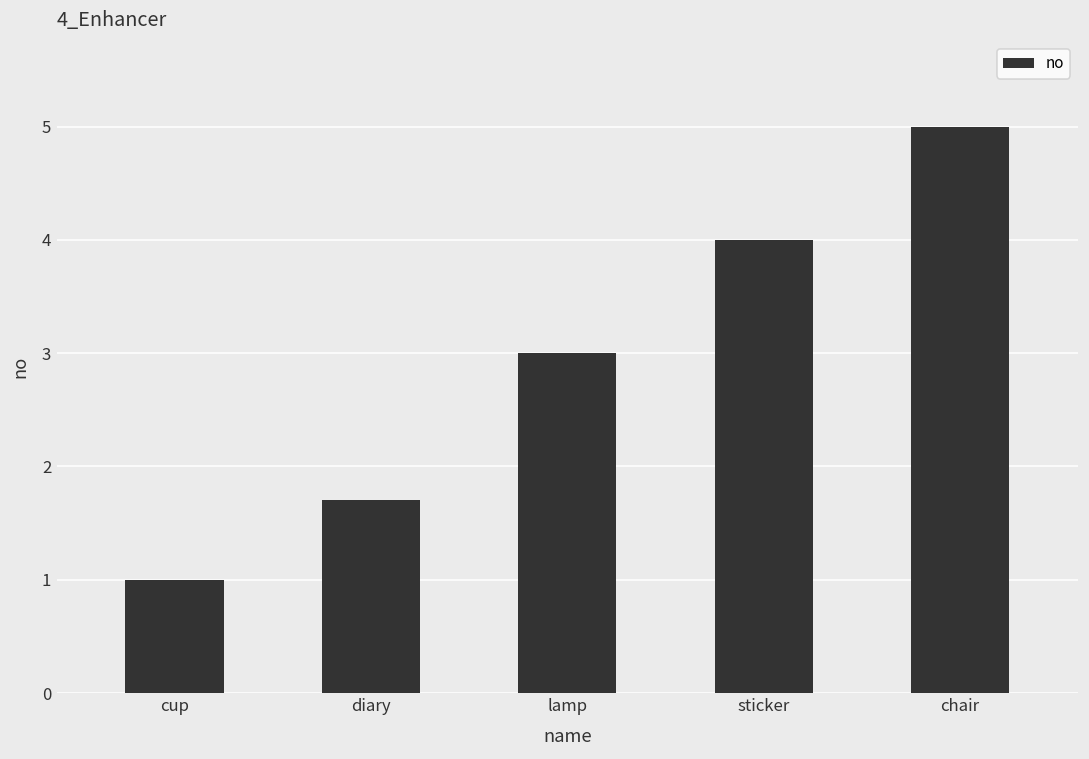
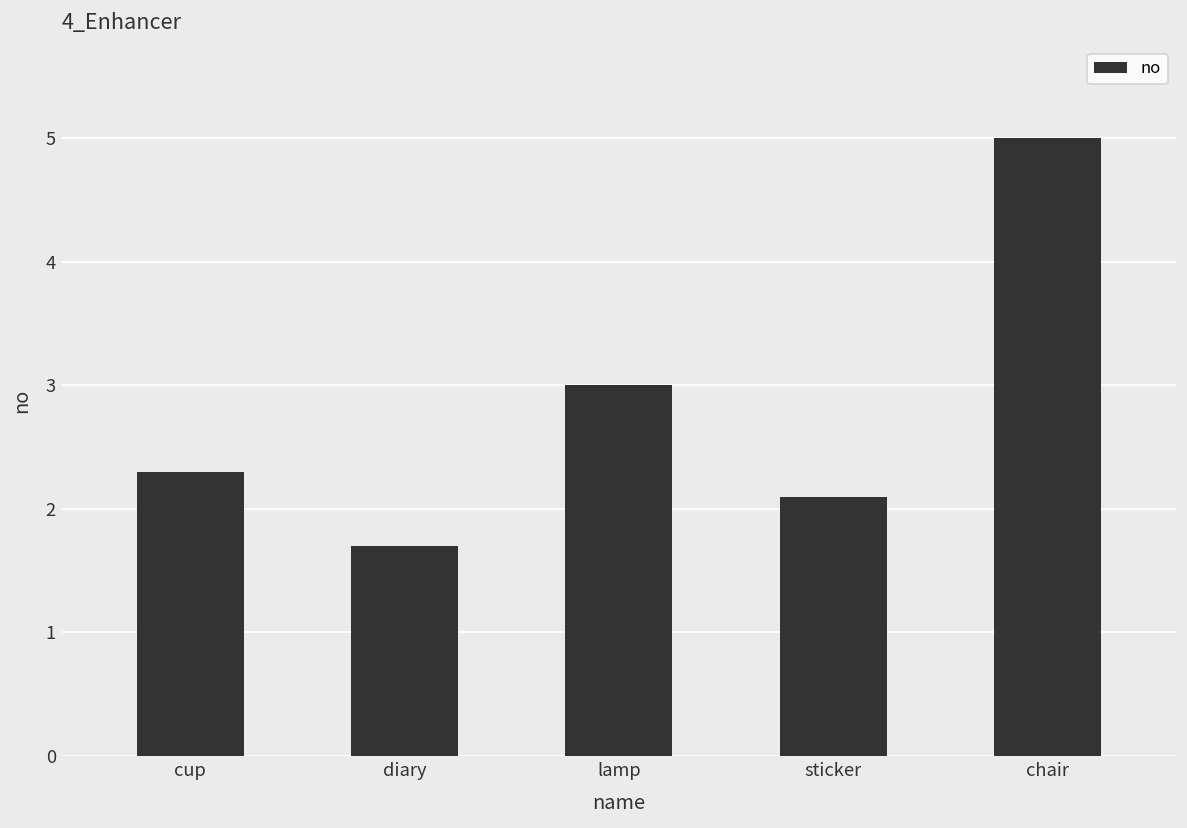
  {
-   "cup": 1.0,
+   "cup": 2.3,
    "diary": 1.7,
    "lamp": 3.0,
-   "sticker": 4.0,
+   "sticker": 2.1,
    "chair": 5.0
  }
